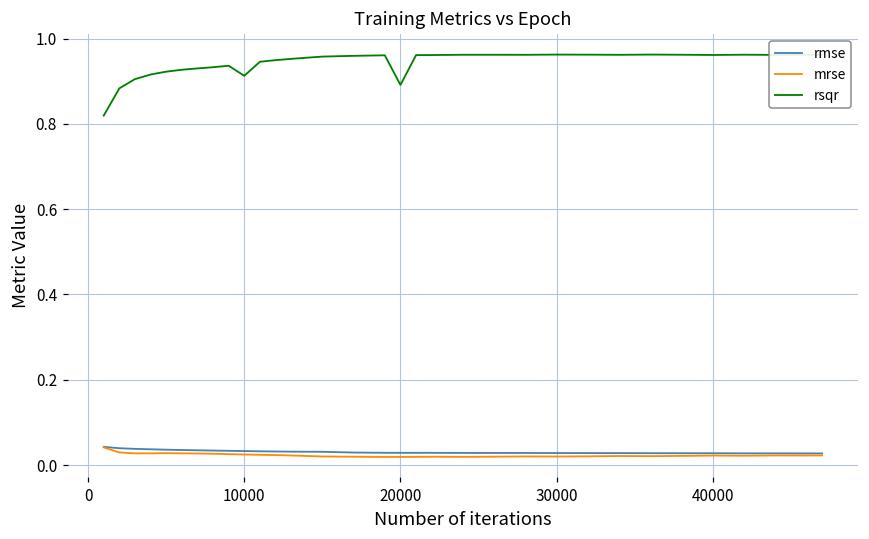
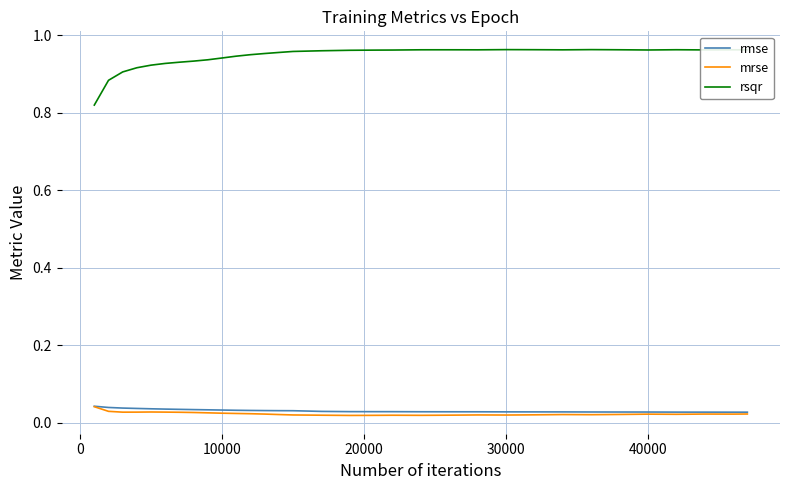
  {
    "rmse": {
      "10000": 0.03,
      "20000": 0.03,
      "30000": 0.03
    },
    "mrse": {
      "10000": 0.02,
      "20000": 0.02,
      "30000": 0.02
    },
    "rsqr": {
-     "10000": 0.91,
-     "20000": 0.89,
+     "10000": 0.94,
+     "20000": 0.96,
      "30000": 0.96,
      "40000": 0.96
    }
  }
